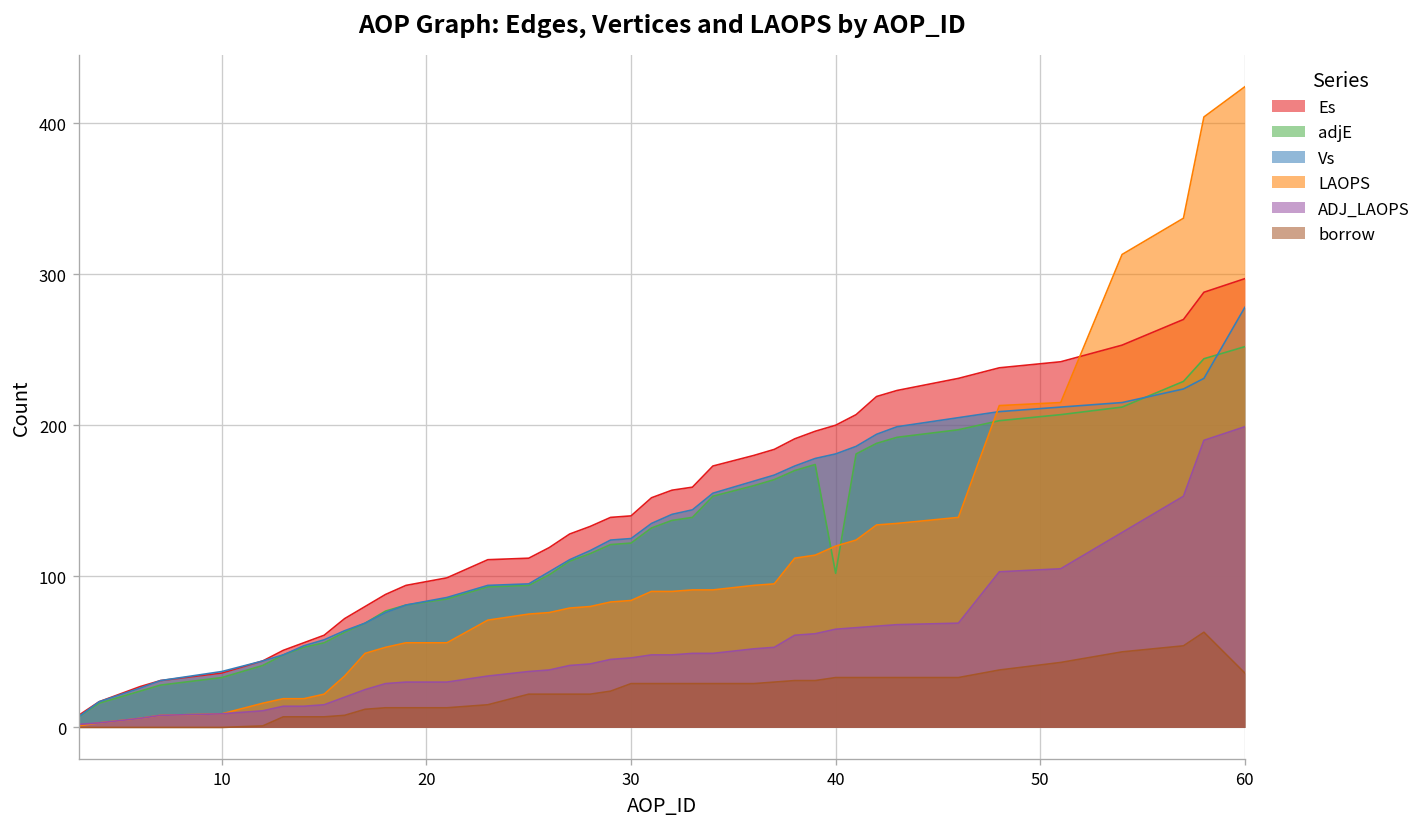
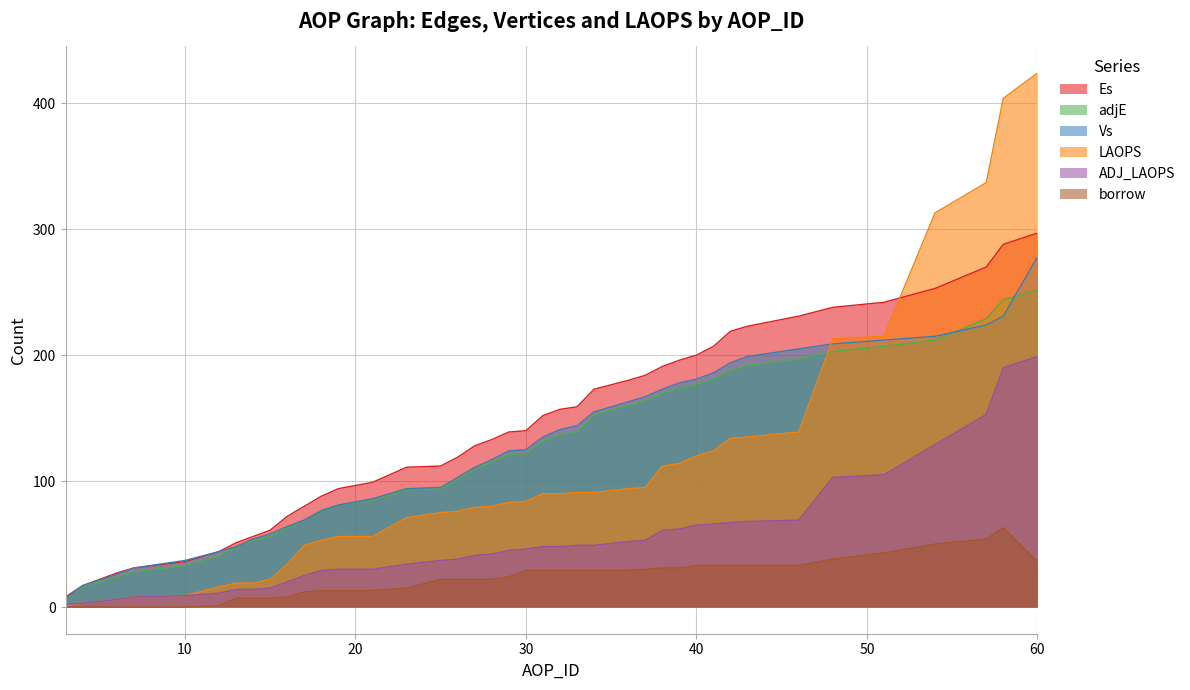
  {
    "Es": {
      "30": 140,
      "40": 200,
      "60": 297
    },
    "adjE": {
      "10": 33,
      "30": 122,
-     "40": 102,
+     "40": 177,
      "60": 252
    },
    "Vs": {
      "30": 125,
      "40": 181,
      "60": 278
    },
    "LAOPS": {
      "30": 84,
      "40": 120,
      "60": 424
    },
    "ADJ_LAOPS": {
      "30": 46,
      "40": 65,
      "60": 199
    },
    "borrow": {
      "10": 0,
      "30": 29,
      "40": 33,
      "60": 36
    }
  }
